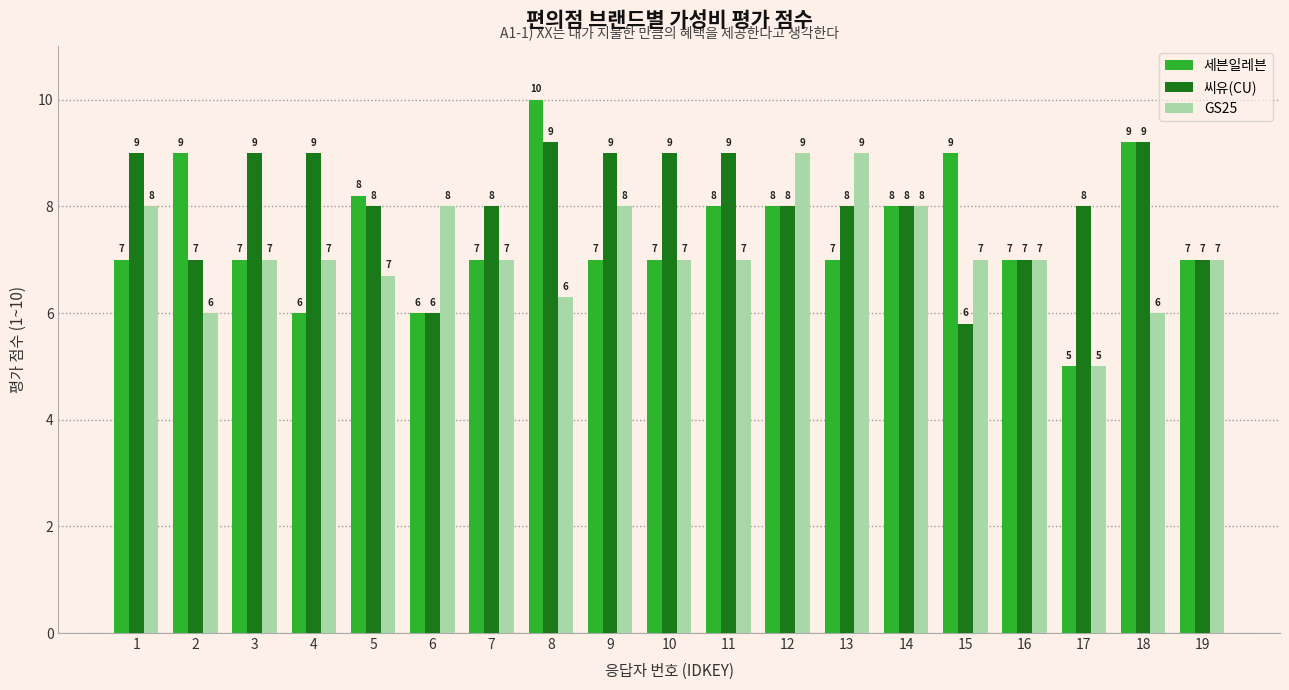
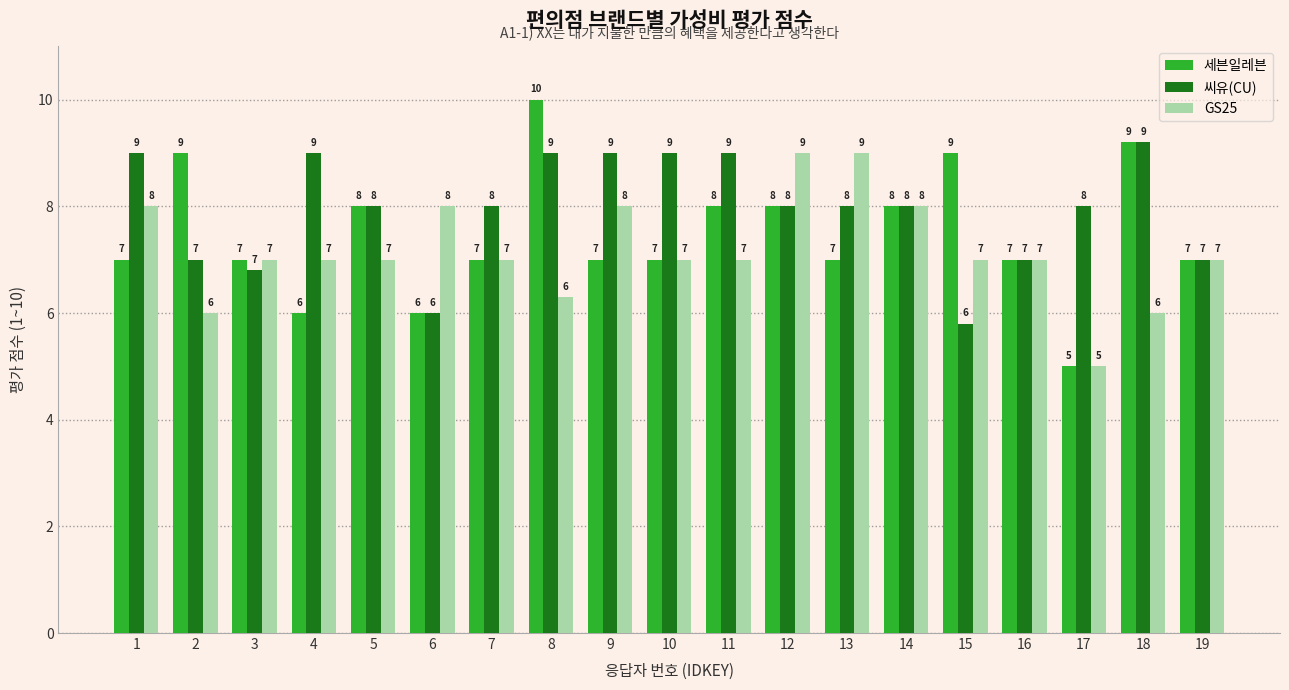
  {
    "세븐일레븐": {
-     "5": 8.2
+     "5": 8.0
    },
    "씨유(CU)": {
      "1": 9,
      "2": 7,
-     "3": 9,
+     "3": 7,
      "4": 9,
      "5": 8,
      "6": 6,
      "7": 8,
-     "8": 9.2,
+     "8": 9.0,
      "9": 9,
      "10": 9,
      "11": 9,
      "12": 8,
      "13": 8,
      "14": 8,
      "15": 6,
      "16": 7,
      "17": 8,
      "18": 9,
      "19": 7
    },
    "GS25": {
-     "5": 6.7
+     "5": 7.0
    }
  }
